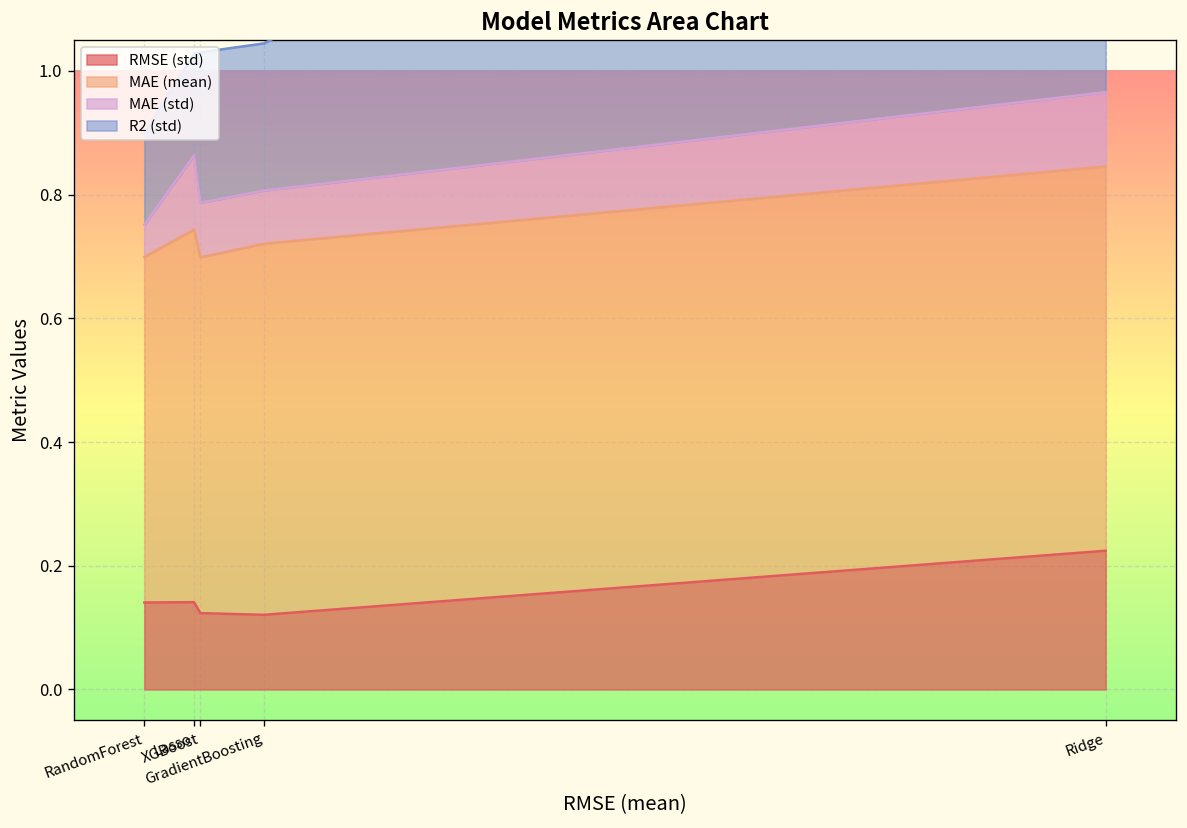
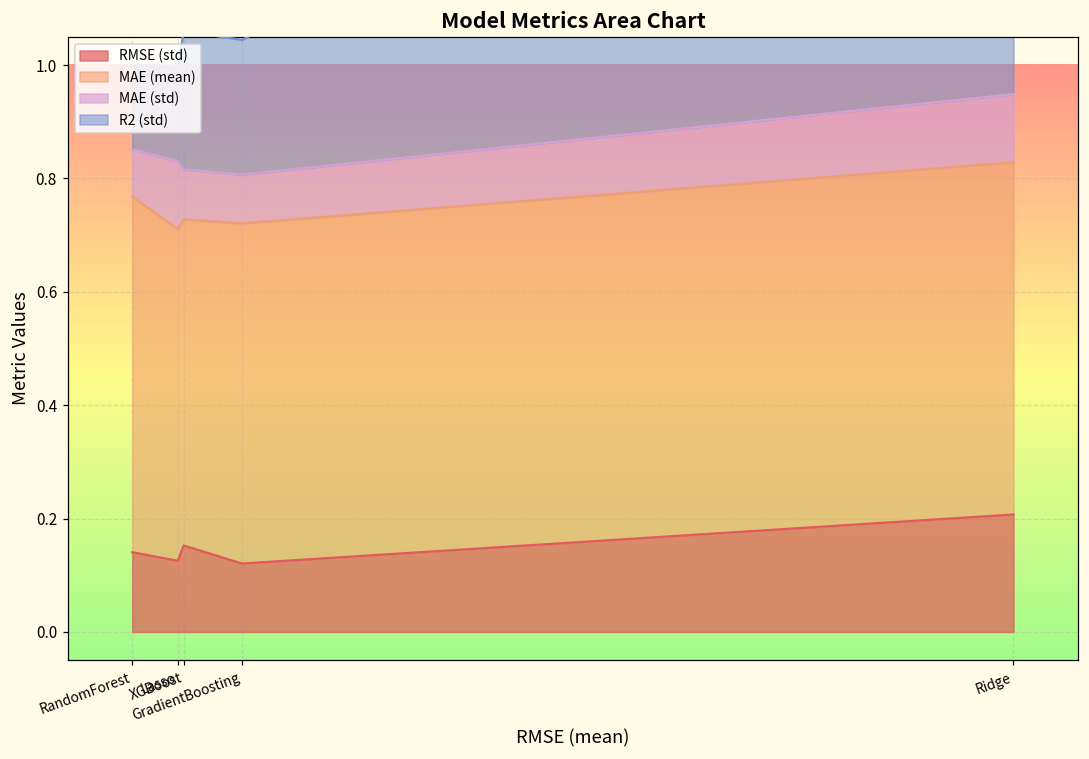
  {
    "RMSE (std)": {
      "RandomForest": 0.14,
-     "Lasso": 0.14,
-     "XGBoost": 0.12,
+     "Lasso": 0.13,
+     "XGBoost": 0.15,
      "GradientBoosting": 0.12,
-     "Ridge": 0.22
+     "Ridge": 0.21
    },
    "MAE (mean)": {
-     "RandomForest": 0.56,
-     "Lasso": 0.60,
+     "RandomForest": 0.63,
+     "Lasso": 0.58,
      "XGBoost": 0.58,
      "GradientBoosting": 0.60,
      "Ridge": 0.62
    },
    "MAE (std)": {
-     "RandomForest": 0.05,
+     "RandomForest": 0.08,
      "Lasso": 0.12,
      "XGBoost": 0.09,
      "GradientBoosting": 0.09,
      "Ridge": 0.12
    },
    "R2 (std)": {
      "GradientBoosting": 0.24
    }
  }
